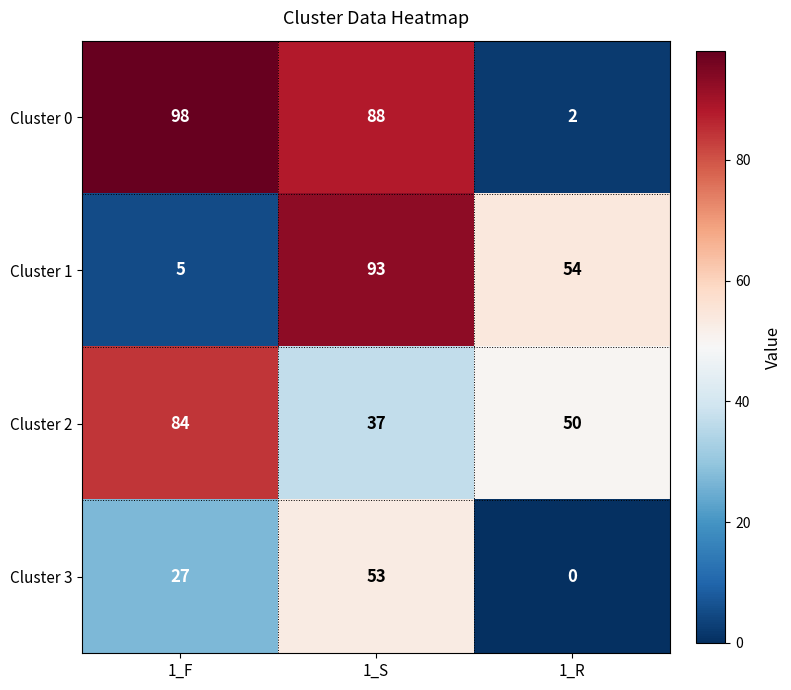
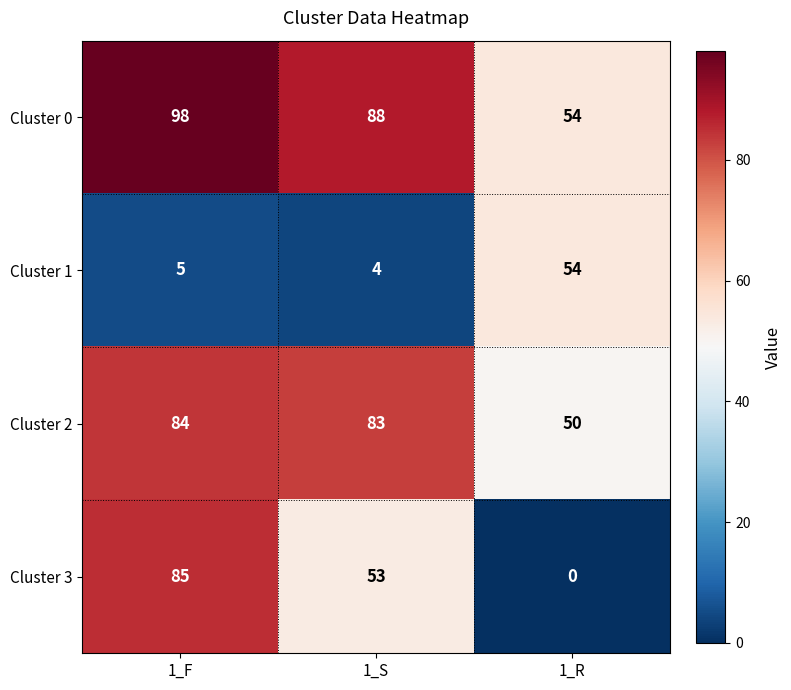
  {
    "Cluster 0": {
      "1_F": 98,
      "1_S": 88,
-     "1_R": 2
+     "1_R": 54
    },
    "Cluster 1": {
      "1_F": 5,
-     "1_S": 93,
+     "1_S": 4,
      "1_R": 54
    },
    "Cluster 2": {
      "1_F": 84,
-     "1_S": 37,
+     "1_S": 83,
      "1_R": 50
    },
    "Cluster 3": {
-     "1_F": 27,
+     "1_F": 85,
      "1_S": 53,
      "1_R": 0
    }
  }
